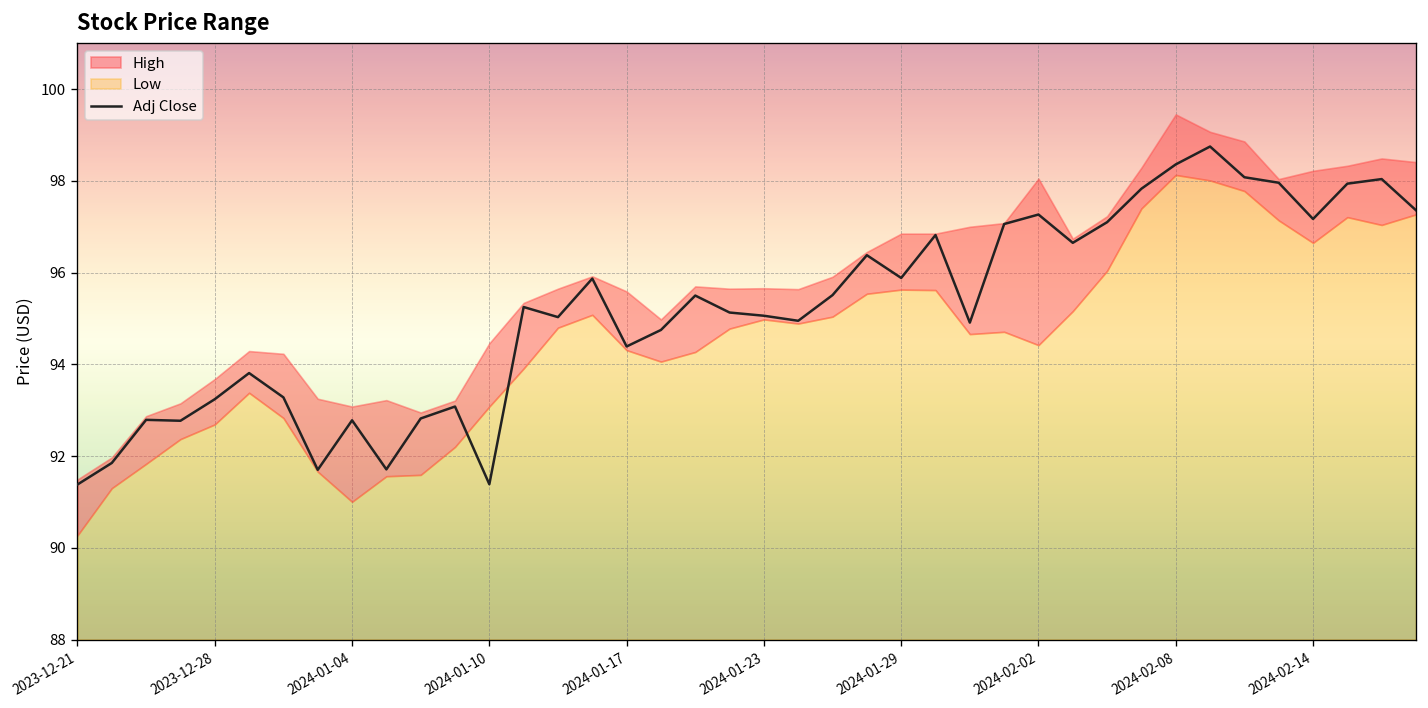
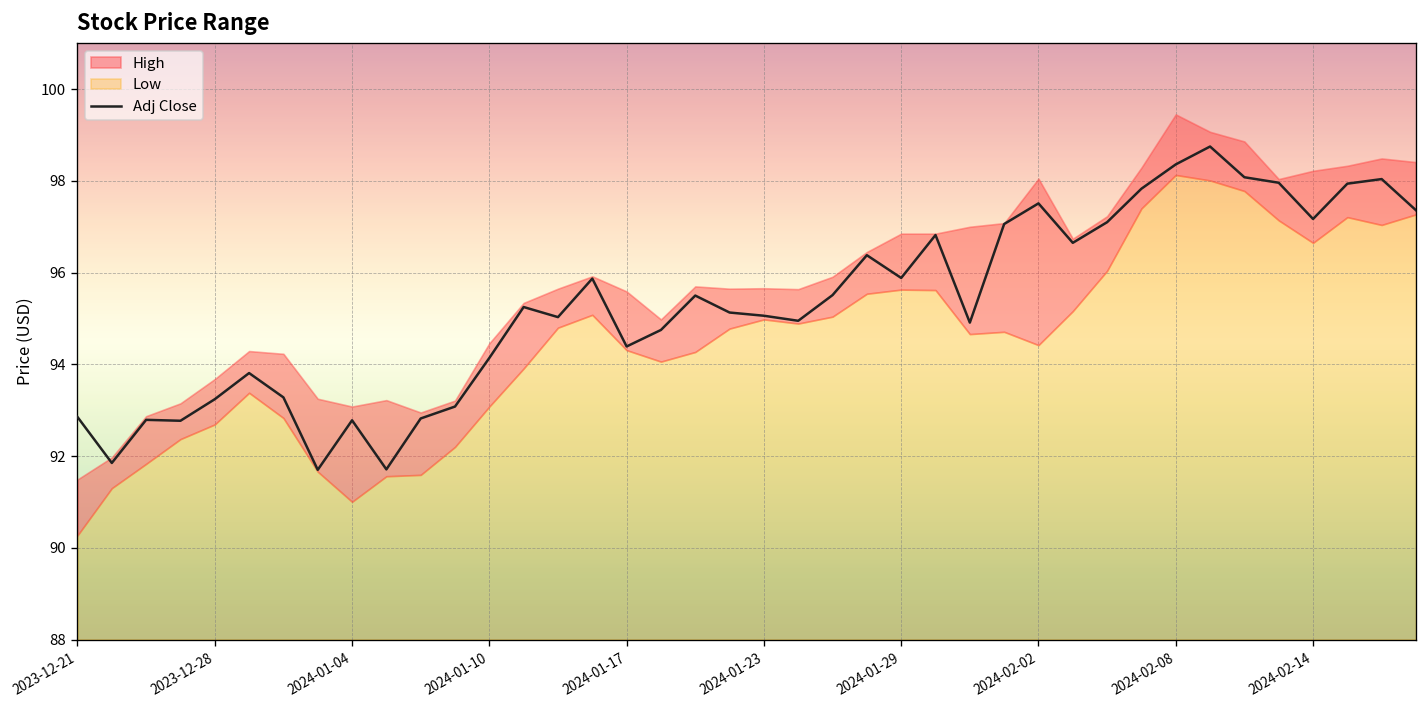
  {
    "Adj Close": {
-     "2023-12-21": 91.4,
+     "2023-12-21": 92.9,
      "2023-12-28": 93.2,
      "2024-01-04": 92.8,
-     "2024-01-10": 91.4,
+     "2024-01-10": 94.1,
      "2024-01-17": 94.4,
      "2024-01-23": 95.1,
      "2024-01-29": 95.9,
-     "2024-02-02": 97.3,
+     "2024-02-02": 97.5,
      "2024-02-08": 98.4,
      "2024-02-14": 97.2
    },
    "Low": {
      "2023-12-21": 90.3,
      "2023-12-28": 92.7,
      "2024-01-04": 91.0,
      "2024-01-10": 93.1,
      "2024-01-17": 94.3,
      "2024-01-23": 95.0,
      "2024-01-29": 95.6,
      "2024-02-02": 94.4,
      "2024-02-08": 98.1,
      "2024-02-14": 96.7
    }
  }
